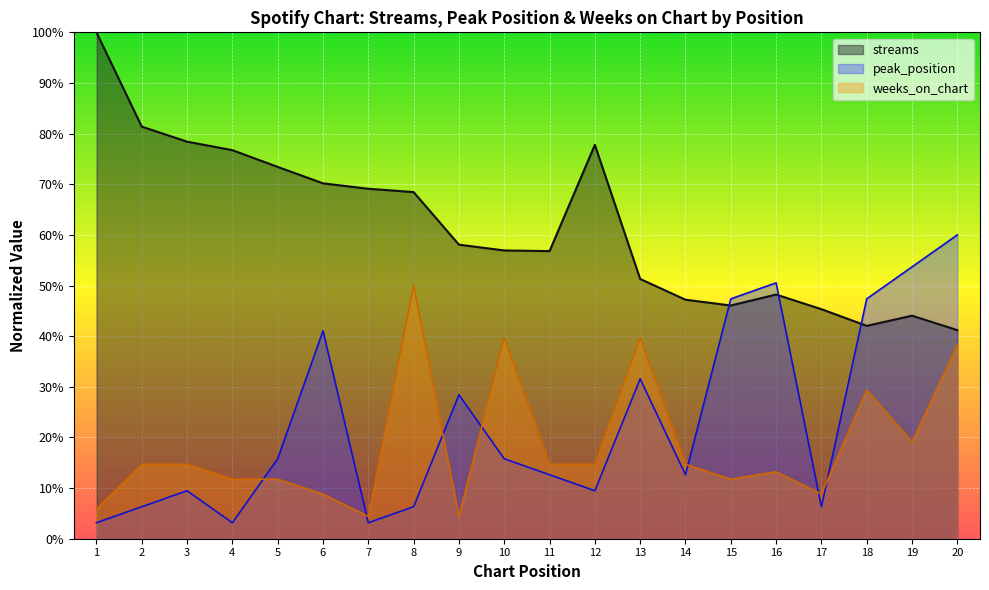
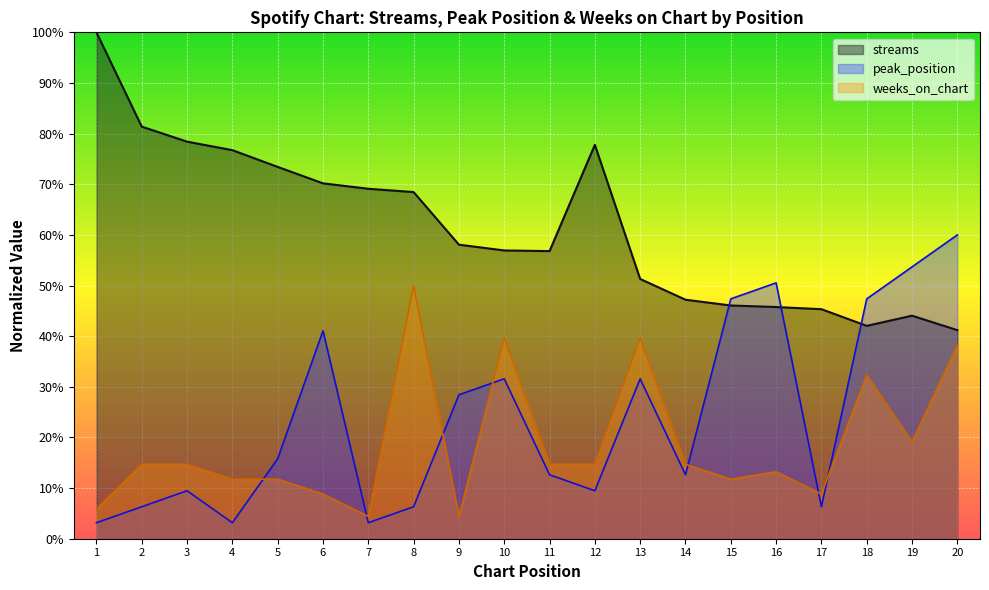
  {
    "streams": {
      "1": "100%",
      "2": "81%",
      "3": "78%",
      "4": "77%",
      "5": "73%",
      "6": "70%",
      "7": "69%",
      "8": "68%",
      "9": "58%",
      "10": "57%",
      "11": "57%",
      "12": "78%",
      "13": "51%",
      "14": "47%",
      "15": "46%",
-     "16": "48%",
+     "16": "46%",
      "17": "45%",
      "18": "42%",
      "19": "44%",
      "20": "41%"
    },
    "peak_position": {
      "1": "3%",
      "2": "6%",
      "3": "9%",
      "4": "3%",
      "5": "16%",
      "6": "41%",
      "7": "3%",
      "8": "6%",
      "9": "28%",
-     "10": "16%",
+     "10": "32%",
      "11": "13%",
      "12": "9%",
      "13": "32%",
      "14": "13%",
      "15": "47%",
      "16": "51%",
      "17": "6%",
      "18": "47%",
      "19": "54%",
      "20": "60%"
    },
    "weeks_on_chart": {
      "1": "6%",
      "2": "15%",
      "3": "15%",
      "4": "12%",
      "5": "12%",
      "6": "9%",
      "7": "4%",
      "8": "50%",
      "9": "4%",
      "10": "40%",
      "11": "15%",
      "12": "15%",
      "13": "40%",
      "14": "15%",
      "15": "12%",
      "16": "13%",
      "17": "9%",
-     "18": "29%",
+     "18": "32%",
      "19": "19%",
      "20": "38%"
    }
  }
